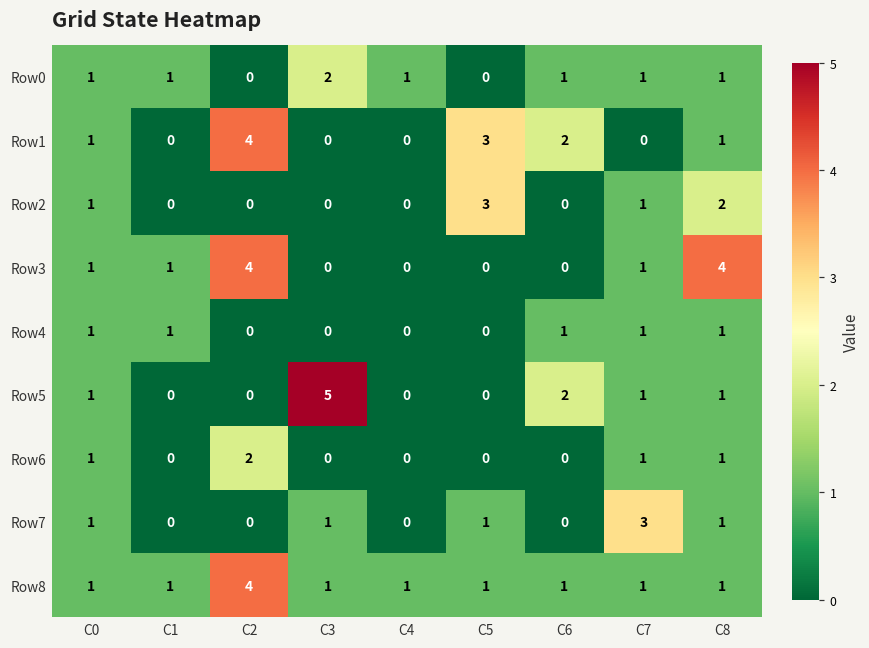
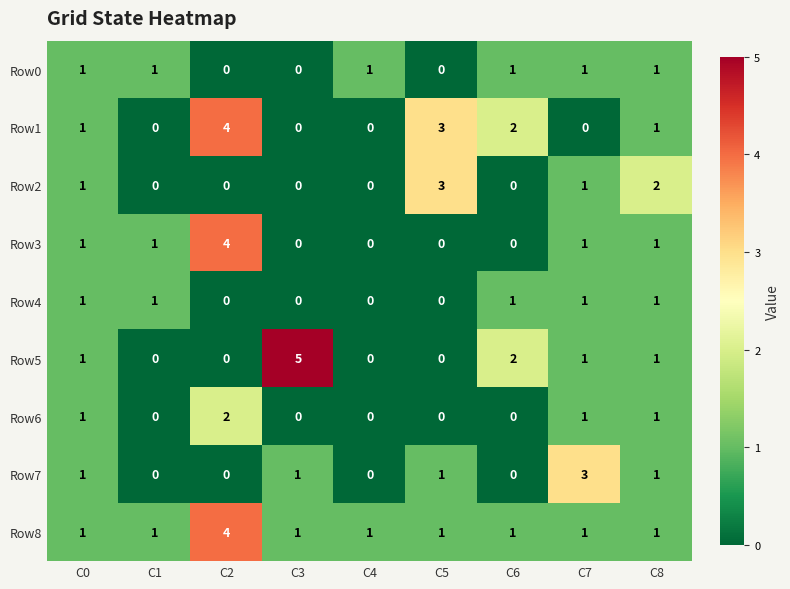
  {
    "Row0": {
      "C0": 1,
      "C1": 1,
      "C2": 0,
-     "C3": 2,
+     "C3": 0,
      "C4": 1,
      "C5": 0,
      "C6": 1,
      "C7": 1,
      "C8": 1
    },
    "Row1": {
      "C0": 1,
      "C1": 0,
      "C2": 4,
      "C3": 0,
      "C4": 0,
      "C5": 3,
      "C6": 2,
      "C7": 0,
      "C8": 1
    },
    "Row2": {
      "C0": 1,
      "C1": 0,
      "C2": 0,
      "C3": 0,
      "C4": 0,
      "C5": 3,
      "C6": 0,
      "C7": 1,
      "C8": 2
    },
    "Row3": {
      "C0": 1,
      "C1": 1,
      "C2": 4,
      "C3": 0,
      "C4": 0,
      "C5": 0,
      "C6": 0,
      "C7": 1,
-     "C8": 4
+     "C8": 1
    },
    "Row4": {
      "C0": 1,
      "C1": 1,
      "C2": 0,
      "C3": 0,
      "C4": 0,
      "C5": 0,
      "C6": 1,
      "C7": 1,
      "C8": 1
    },
    "Row5": {
      "C0": 1,
      "C1": 0,
      "C2": 0,
      "C3": 5,
      "C4": 0,
      "C5": 0,
      "C6": 2,
      "C7": 1,
      "C8": 1
    },
    "Row6": {
      "C0": 1,
      "C1": 0,
      "C2": 2,
      "C3": 0,
      "C4": 0,
      "C5": 0,
      "C6": 0,
      "C7": 1,
      "C8": 1
    },
    "Row7": {
      "C0": 1,
      "C1": 0,
      "C2": 0,
      "C3": 1,
      "C4": 0,
      "C5": 1,
      "C6": 0,
      "C7": 3,
      "C8": 1
    },
    "Row8": {
      "C0": 1,
      "C1": 1,
      "C2": 4,
      "C3": 1,
      "C4": 1,
      "C5": 1,
      "C6": 1,
      "C7": 1,
      "C8": 1
    }
  }
